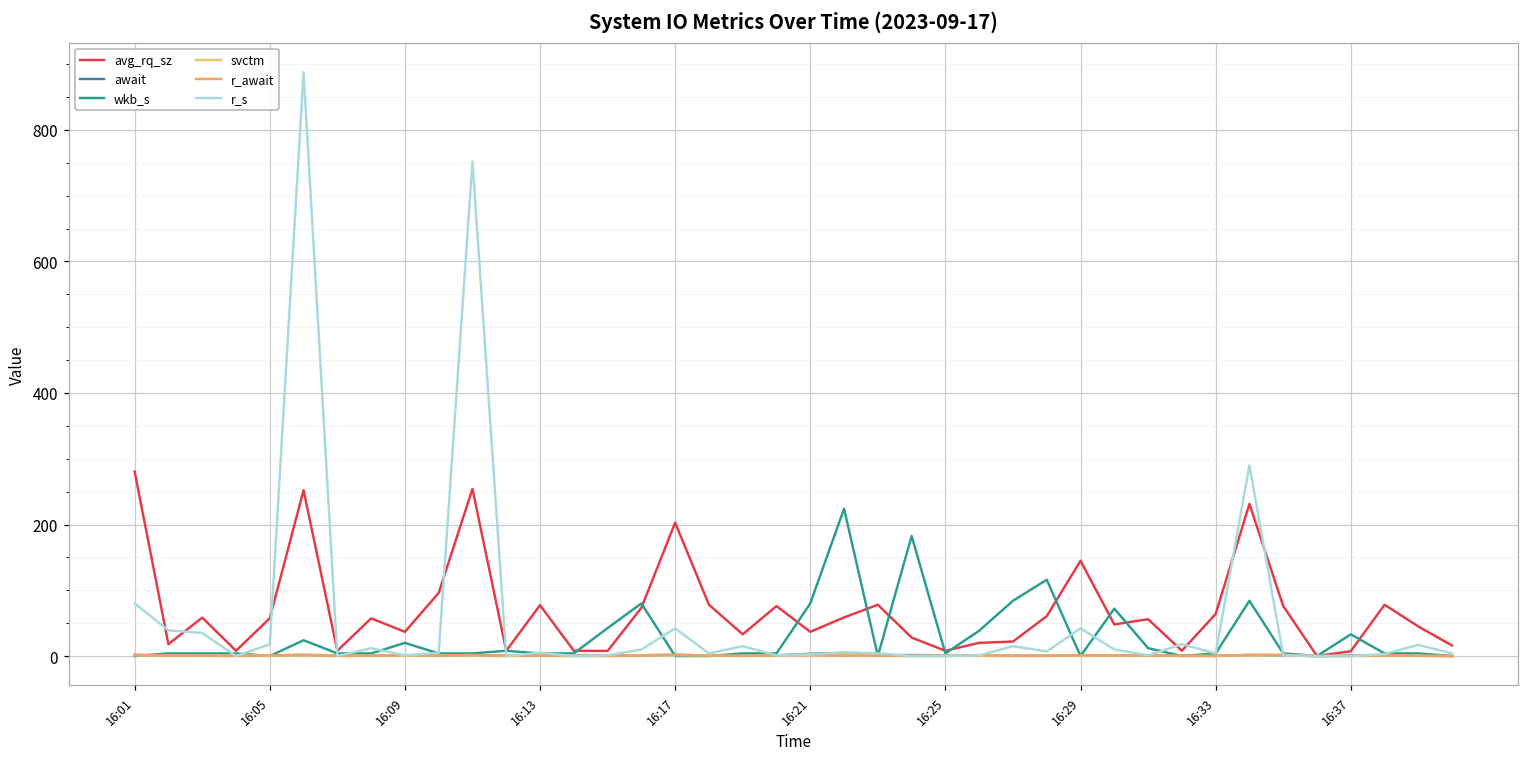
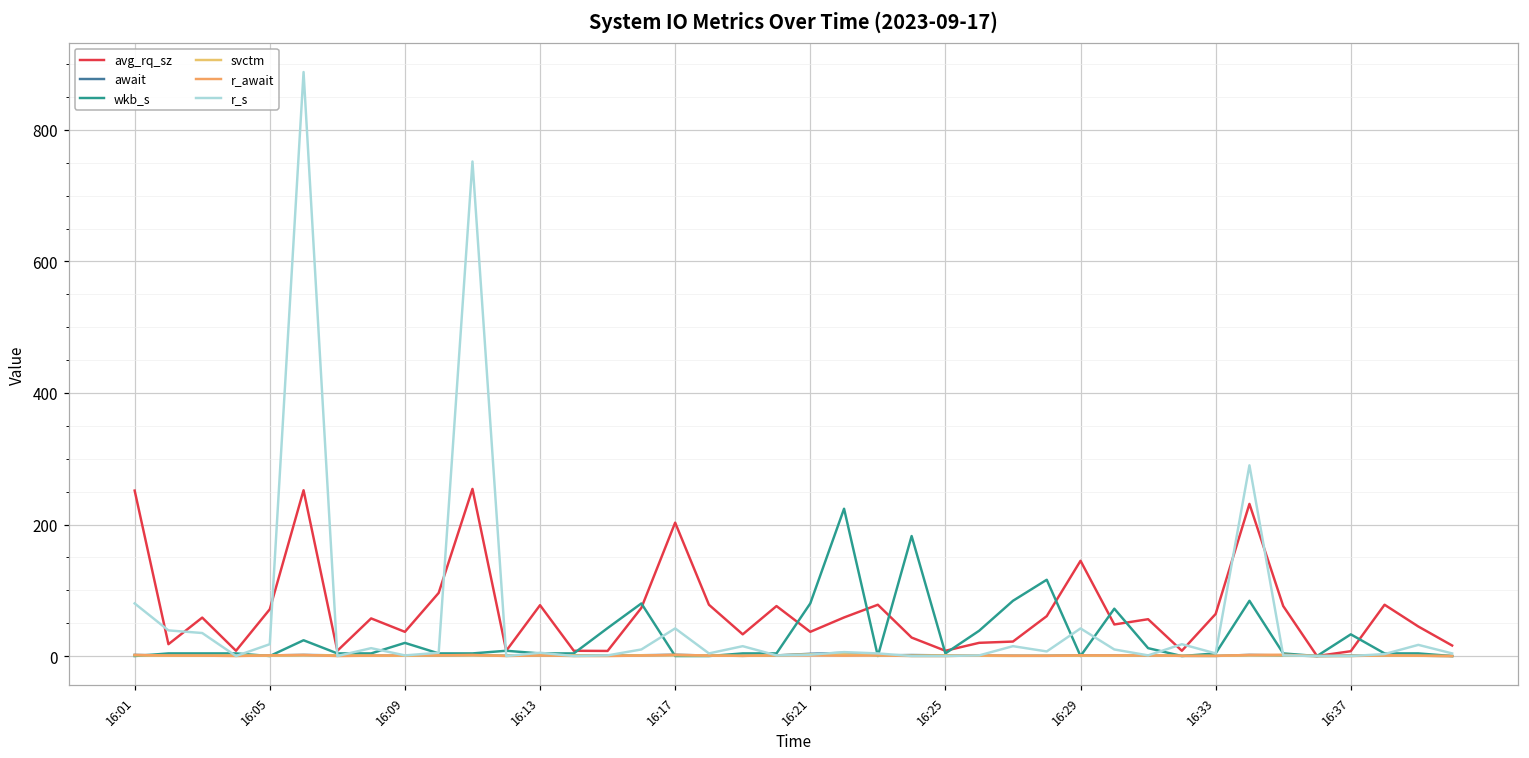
  {
    "avg_rq_sz": {
-     "16:01": 280,
-     "16:05": 60,
+     "16:01": 250,
+     "16:05": 70,
      "16:09": 40,
      "16:13": 80,
      "16:17": 200,
      "16:21": 40,
      "16:29": 140,
      "16:33": 60,
      "16:37": 10
    },
    "r_s": {
      "16:01": 80,
      "16:05": 20,
      "16:17": 40,
      "16:29": 40
    }
  }
